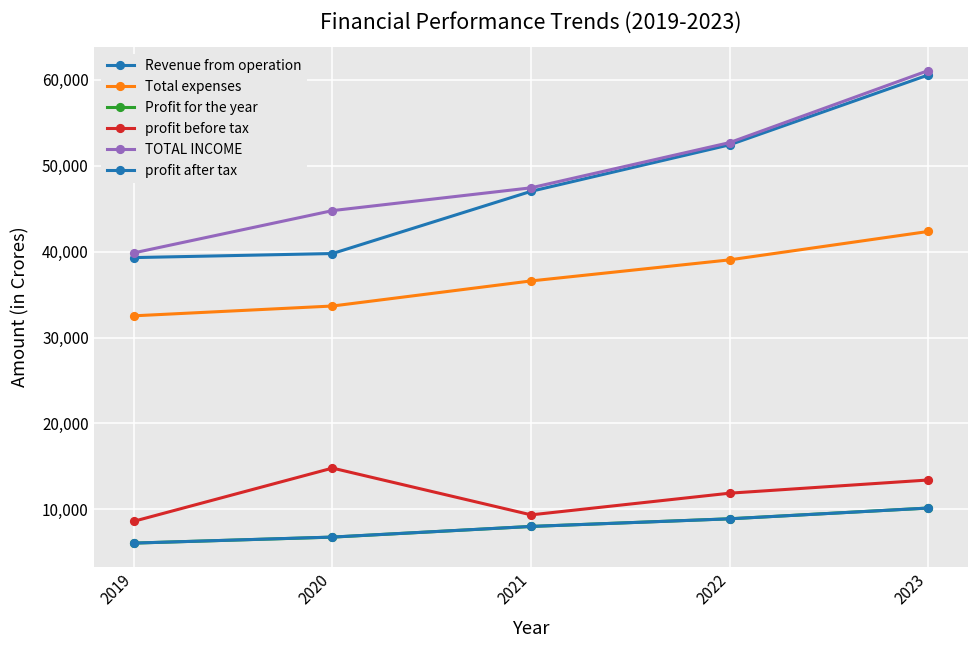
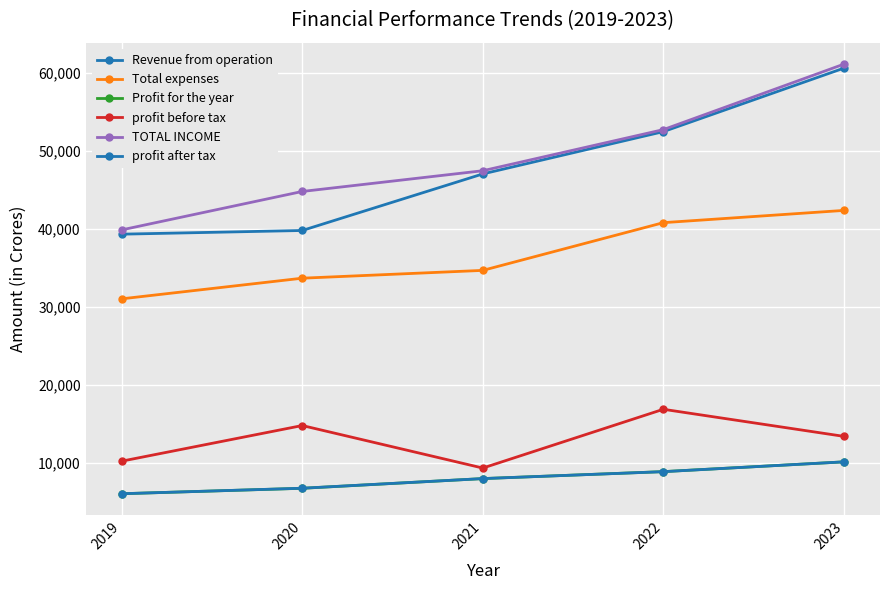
  {
    "Total expenses": {
-     "2019": "33,000",
+     "2019": "31,000",
      "2020": "34,000",
-     "2021": "37,000",
-     "2022": "39,000",
+     "2021": "35,000",
+     "2022": "41,000",
      "2023": "42,000"
    },
    "profit before tax": {
-     "2019": "9,000",
+     "2019": "10,000",
      "2020": "15,000",
      "2021": "9,000",
-     "2022": "12,000",
+     "2022": "17,000",
      "2023": "13,000"
    },
    "TOTAL INCOME": {
      "2019": "40,000",
      "2020": "45,000",
      "2021": "47,000",
      "2023": "61,000"
    }
  }
